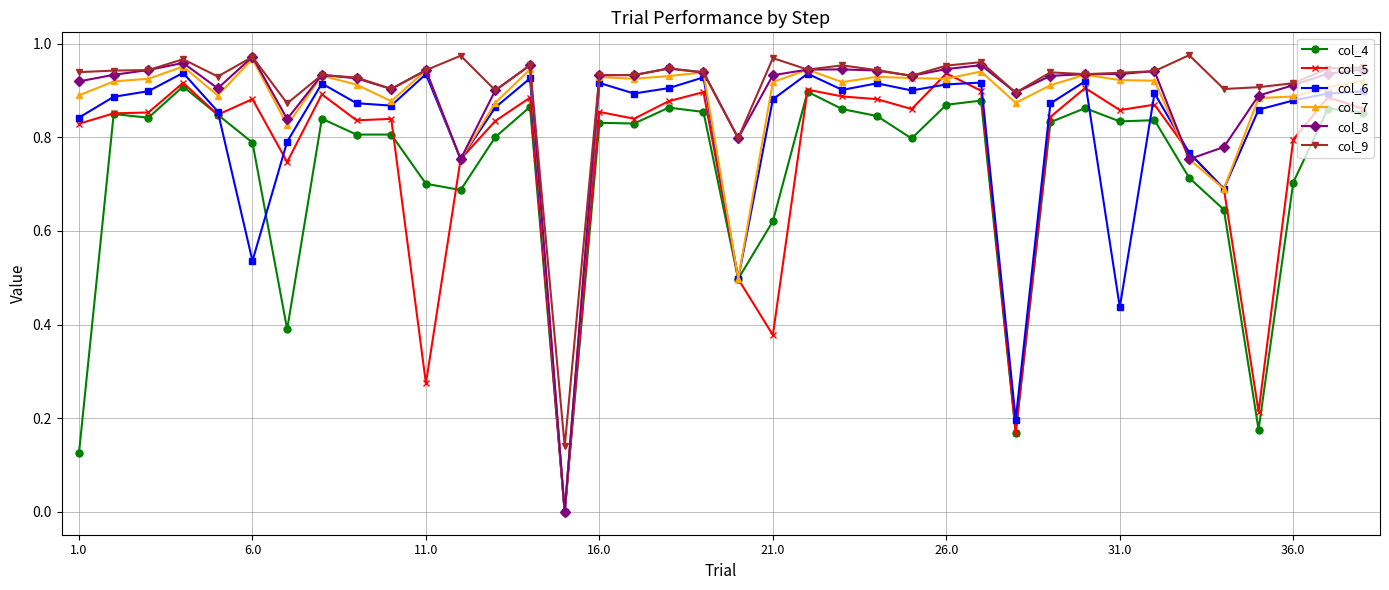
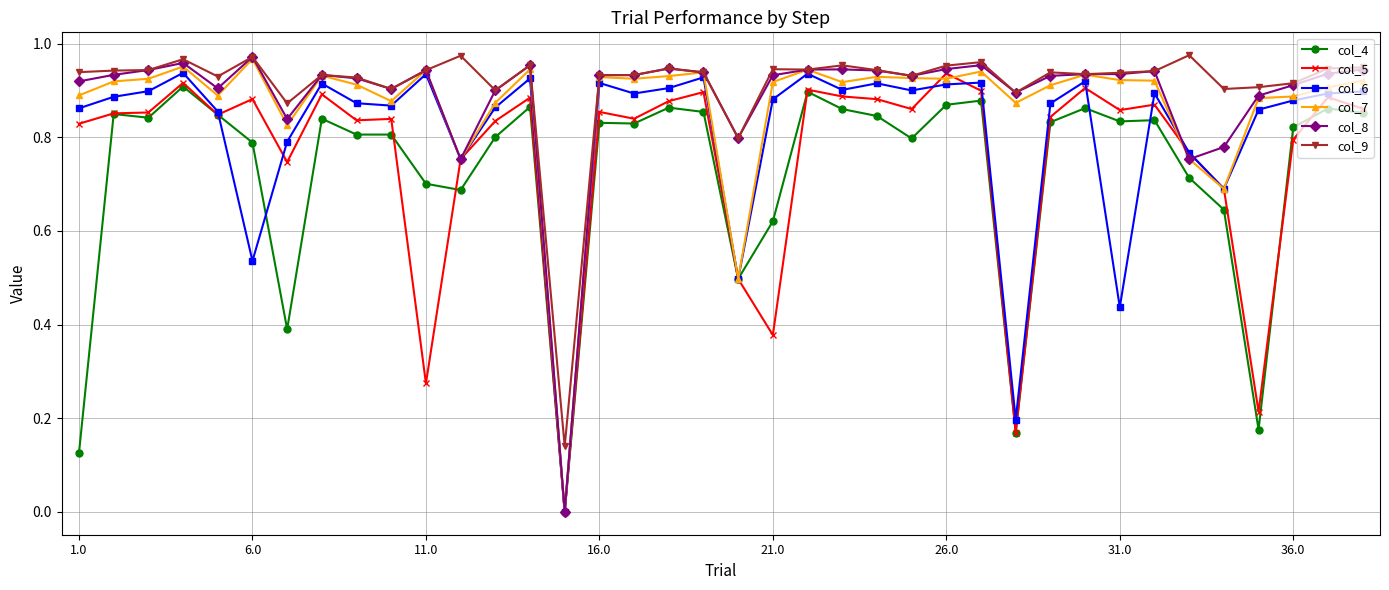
  {
    "col_4": {
      "1.0": 0.13,
      "6.0": 0.79,
      "11.0": 0.70,
      "16.0": 0.83,
      "21.0": 0.62,
      "26.0": 0.87,
      "31.0": 0.83,
-     "36.0": 0.70
+     "36.0": 0.82
    },
    "col_5": {
      "1.0": 0.83,
      "6.0": 0.88,
      "11.0": 0.27,
      "16.0": 0.85,
      "21.0": 0.38,
      "26.0": 0.94,
      "31.0": 0.86,
      "36.0": 0.80
    },
    "col_6": {
-     "1.0": 0.84,
+     "1.0": 0.86,
      "6.0": 0.54,
      "11.0": 0.93,
      "16.0": 0.92,
      "21.0": 0.88,
      "26.0": 0.91,
      "31.0": 0.44,
      "36.0": 0.88
    },
    "col_7": {
      "1.0": 0.89,
      "21.0": 0.92,
      "26.0": 0.92,
      "31.0": 0.92,
      "36.0": 0.89
    },
    "col_8": {
      "1.0": 0.92,
      "21.0": 0.93,
      "26.0": 0.95
    },
    "col_9": {
      "1.0": 0.94,
-     "21.0": 0.97,
+     "21.0": 0.95,
      "26.0": 0.95
    }
  }
